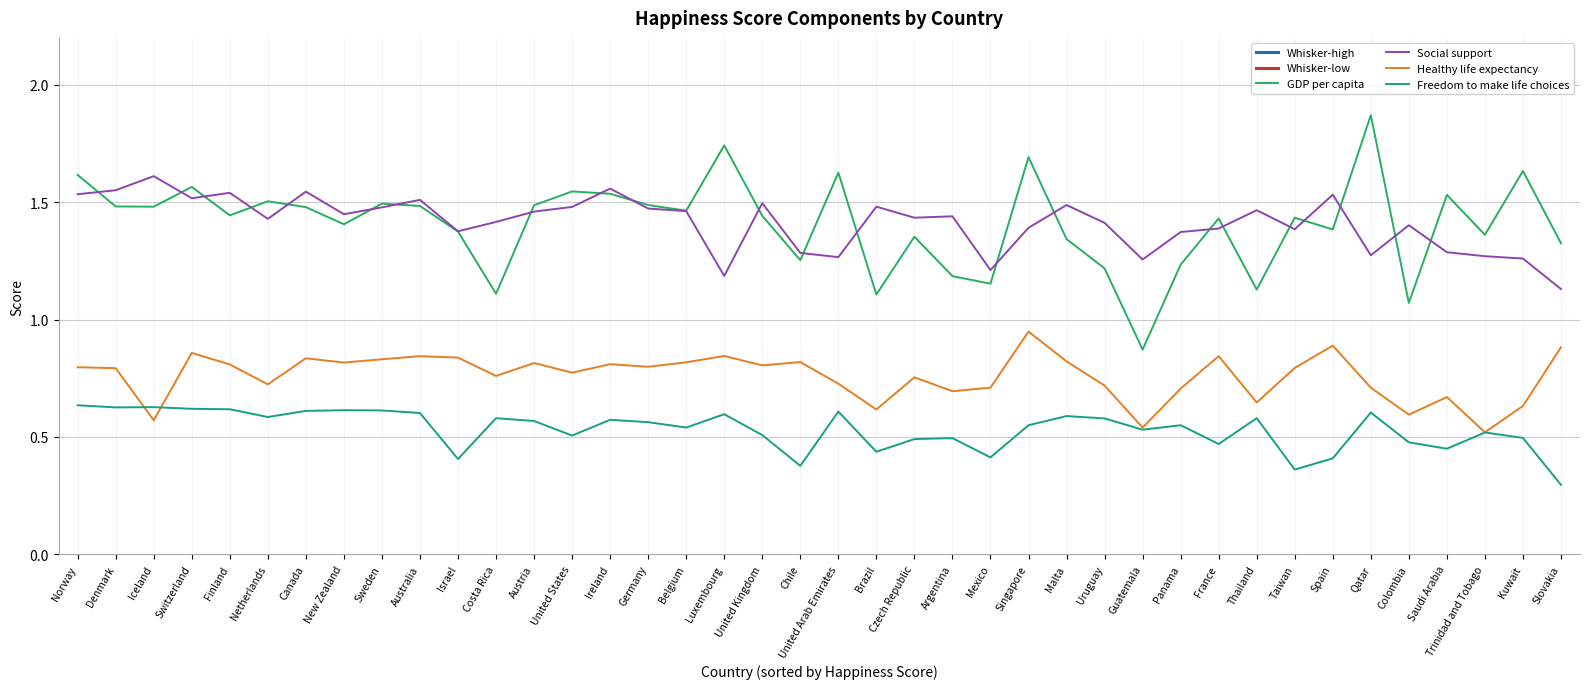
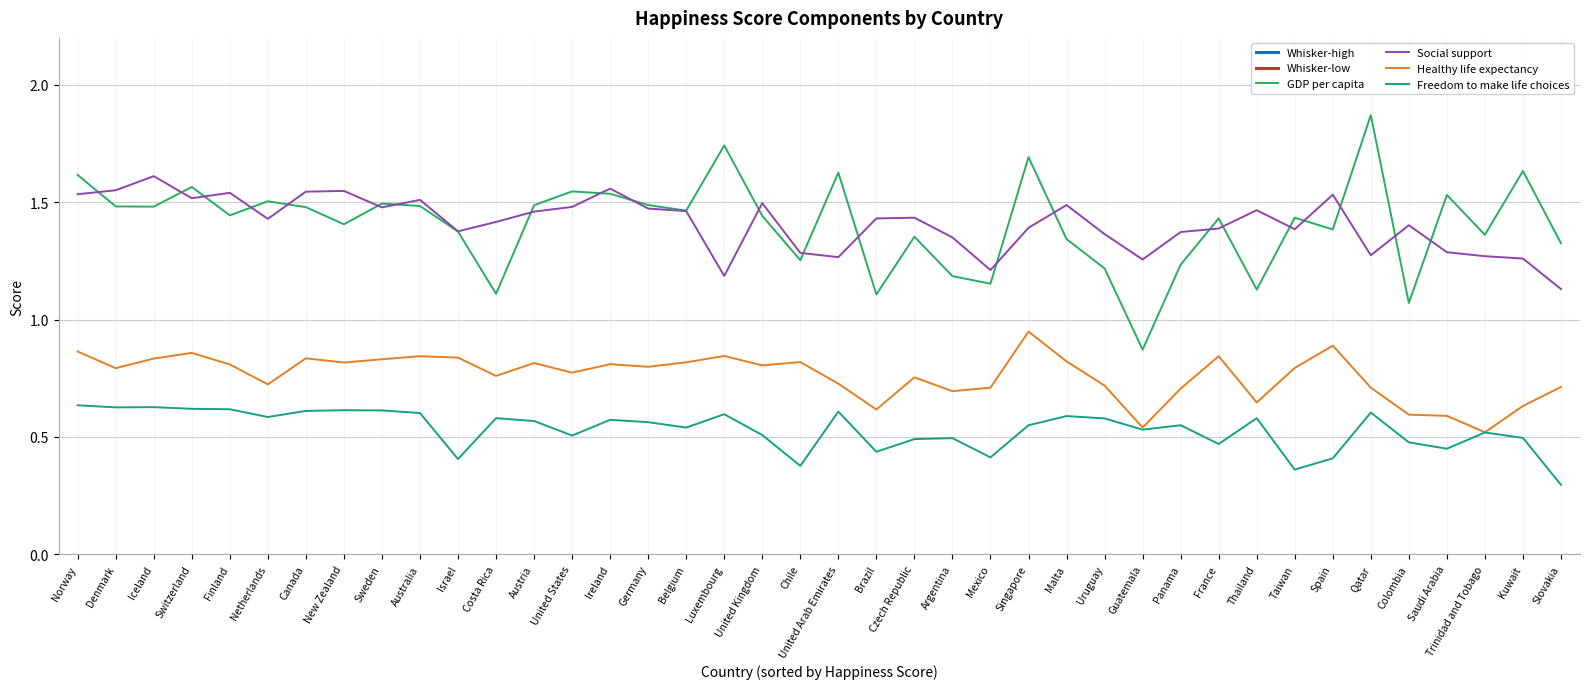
  {
    "Social support": {
      "Norway": 1.53,
      "Denmark": 1.55,
      "Iceland": 1.61,
      "Switzerland": 1.52,
      "Finland": 1.54,
      "Netherlands": 1.43,
      "Canada": 1.55,
-     "New Zealand": 1.45,
+     "New Zealand": 1.55,
      "Sweden": 1.48,
      "Australia": 1.51,
      "Costa Rica": 1.42,
      "Austria": 1.46,
      "United States": 1.48,
      "Ireland": 1.56,
      "Germany": 1.47,
      "Luxembourg": 1.19,
      "United Kingdom": 1.50,
      "Chile": 1.28,
      "United Arab Emirates": 1.27,
-     "Brazil": 1.48,
+     "Brazil": 1.43,
      "Czech Republic": 1.43,
-     "Argentina": 1.44,
+     "Argentina": 1.35,
      "Mexico": 1.21,
      "Singapore": 1.39,
      "Malta": 1.49,
-     "Uruguay": 1.41,
+     "Uruguay": 1.36,
      "Guatemala": 1.26,
      "Panama": 1.37,
      "France": 1.39,
      "Thailand": 1.47,
      "Taiwan": 1.39,
      "Spain": 1.53,
      "Qatar": 1.27,
      "Colombia": 1.40,
      "Saudi Arabia": 1.29,
      "Trinidad and Tobago": 1.27,
      "Kuwait": 1.26,
      "Slovakia": 1.13
    },
    "Healthy life expectancy": {
-     "Norway": 0.80,
+     "Norway": 0.86,
      "Denmark": 0.79,
-     "Iceland": 0.57,
+     "Iceland": 0.83,
      "Switzerland": 0.86,
      "Finland": 0.81,
      "Netherlands": 0.72,
      "Canada": 0.84,
      "New Zealand": 0.82,
      "Sweden": 0.83,
      "Australia": 0.84,
      "Israel": 0.84,
      "Costa Rica": 0.76,
      "Austria": 0.82,
      "United States": 0.77,
      "Ireland": 0.81,
      "Germany": 0.80,
      "Belgium": 0.82,
      "Luxembourg": 0.85,
      "United Kingdom": 0.81,
      "Chile": 0.82,
      "United Arab Emirates": 0.73,
      "Brazil": 0.62,
      "Czech Republic": 0.75,
      "Argentina": 0.70,
      "Mexico": 0.71,
      "Singapore": 0.95,
      "Malta": 0.82,
      "Uruguay": 0.72,
      "Panama": 0.71,
      "France": 0.84,
      "Thailand": 0.65,
      "Taiwan": 0.79,
      "Spain": 0.89,
      "Qatar": 0.71,
      "Colombia": 0.60,
-     "Saudi Arabia": 0.67,
+     "Saudi Arabia": 0.59,
      "Kuwait": 0.63,
-     "Slovakia": 0.88
+     "Slovakia": 0.71
    }
  }
